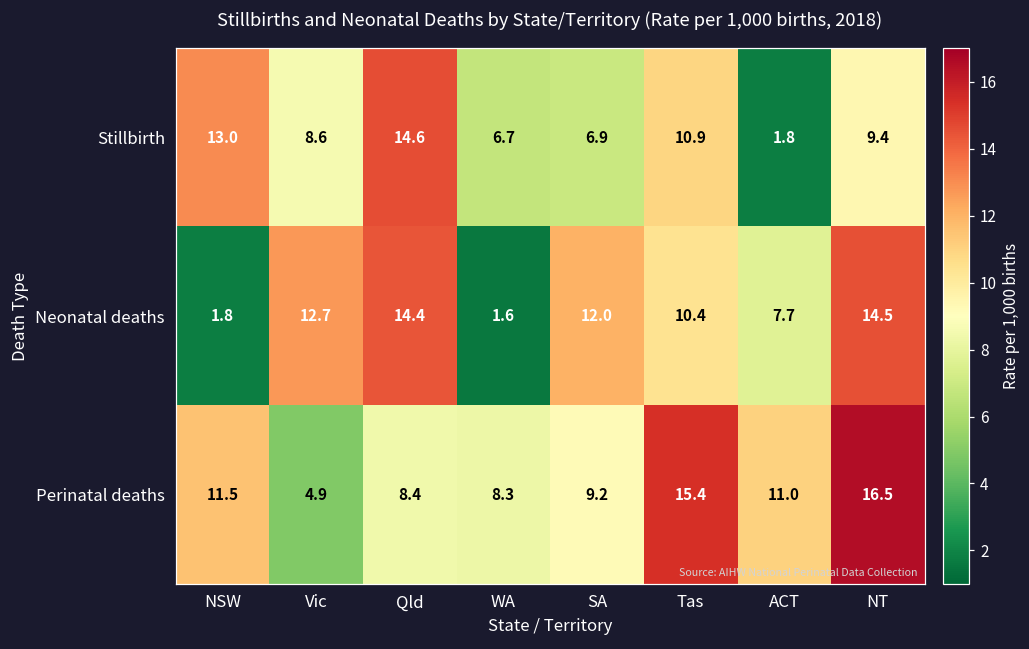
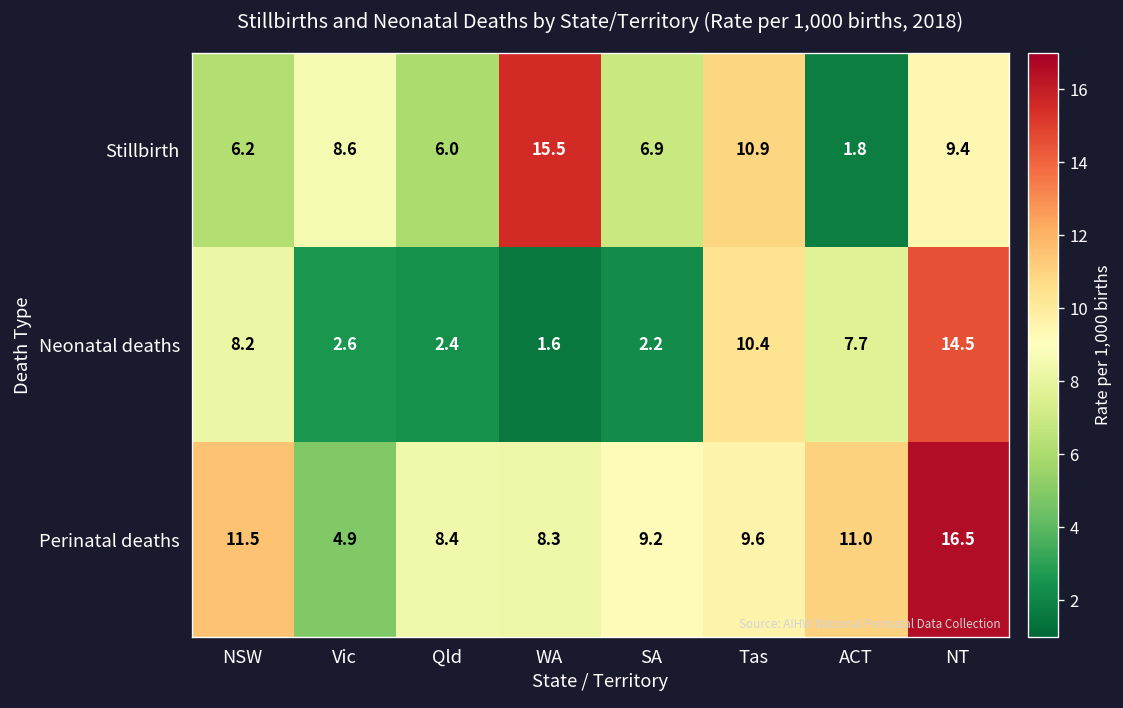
  {
    "Stillbirth": {
-     "NSW": 13.0,
+     "NSW": 6.2,
      "Vic": 8.6,
-     "Qld": 14.6,
-     "WA": 6.7,
+     "Qld": 6.0,
+     "WA": 15.5,
      "SA": 6.9,
      "Tas": 10.9,
      "ACT": 1.8,
      "NT": 9.4
    },
    "Neonatal deaths": {
-     "NSW": 1.8,
-     "Vic": 12.7,
-     "Qld": 14.4,
+     "NSW": 8.2,
+     "Vic": 2.6,
+     "Qld": 2.4,
      "WA": 1.6,
-     "SA": 12.0,
+     "SA": 2.2,
      "Tas": 10.4,
      "ACT": 7.7,
      "NT": 14.5
    },
    "Perinatal deaths": {
      "NSW": 11.5,
      "Vic": 4.9,
      "Qld": 8.4,
      "WA": 8.3,
      "SA": 9.2,
-     "Tas": 15.4,
+     "Tas": 9.6,
      "NT": 16.5
    }
  }
